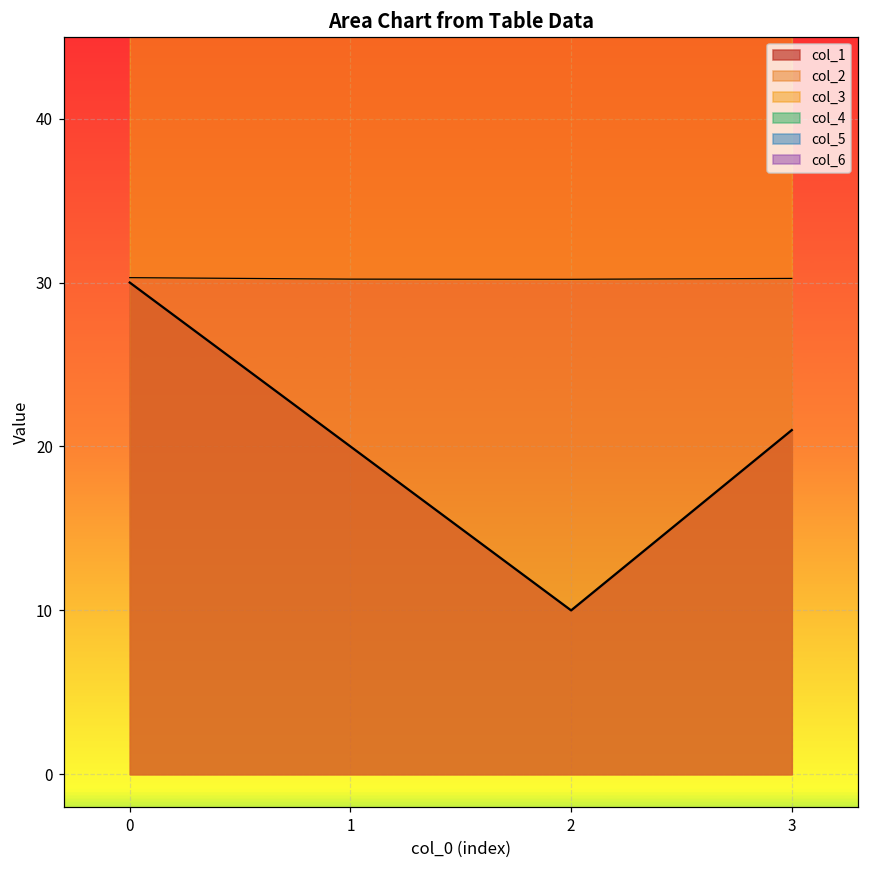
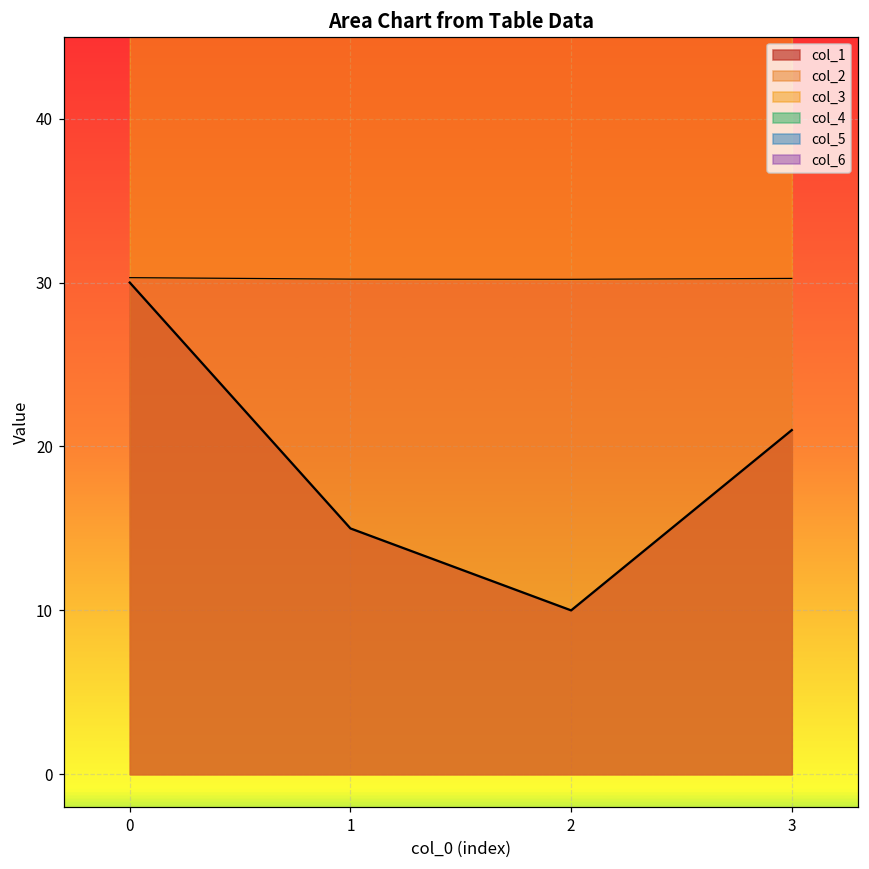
  {
    "col_1": {
      "0": 30,
-     "1": 20,
+     "1": 15,
      "2": 10,
      "3": 21
    }
  }
